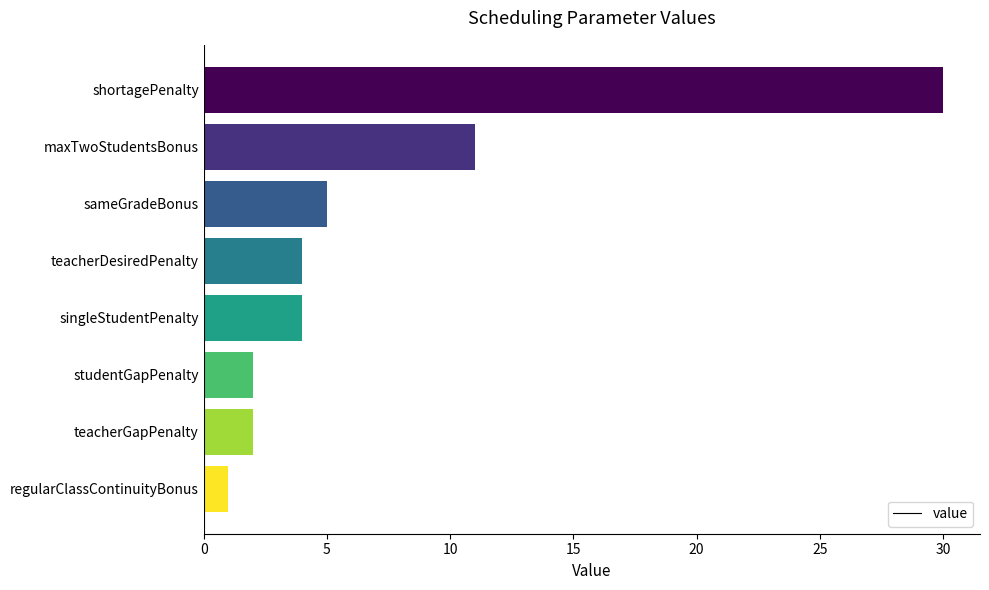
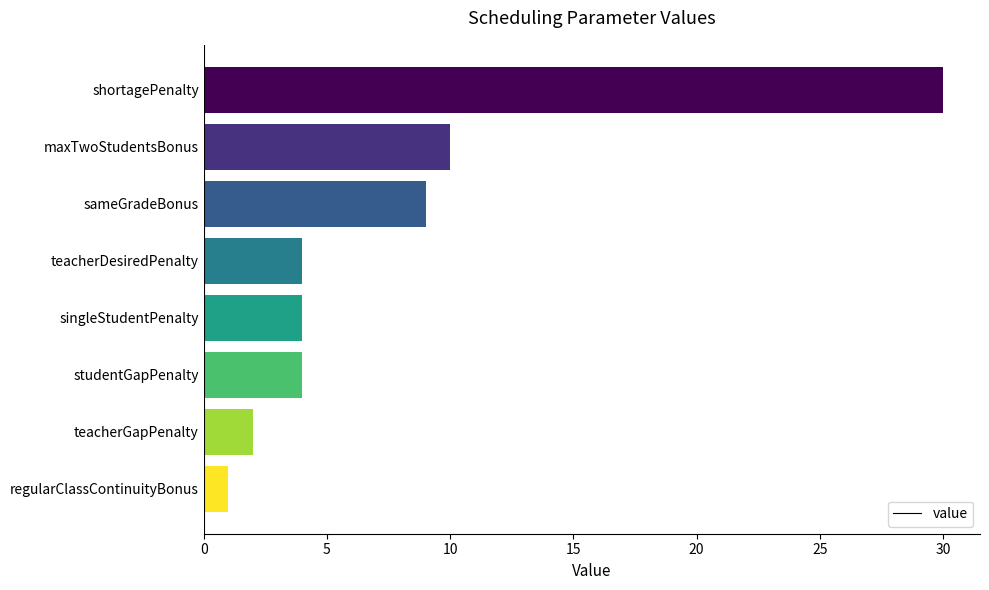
  {
    "shortagePenalty": 30,
-   "maxTwoStudentsBonus": 11,
-   "sameGradeBonus": 5,
+   "maxTwoStudentsBonus": 10,
+   "sameGradeBonus": 9,
    "teacherDesiredPenalty": 4,
    "singleStudentPenalty": 4,
-   "studentGapPenalty": 2,
+   "studentGapPenalty": 4,
    "teacherGapPenalty": 2,
    "regularClassContinuityBonus": 1
  }
